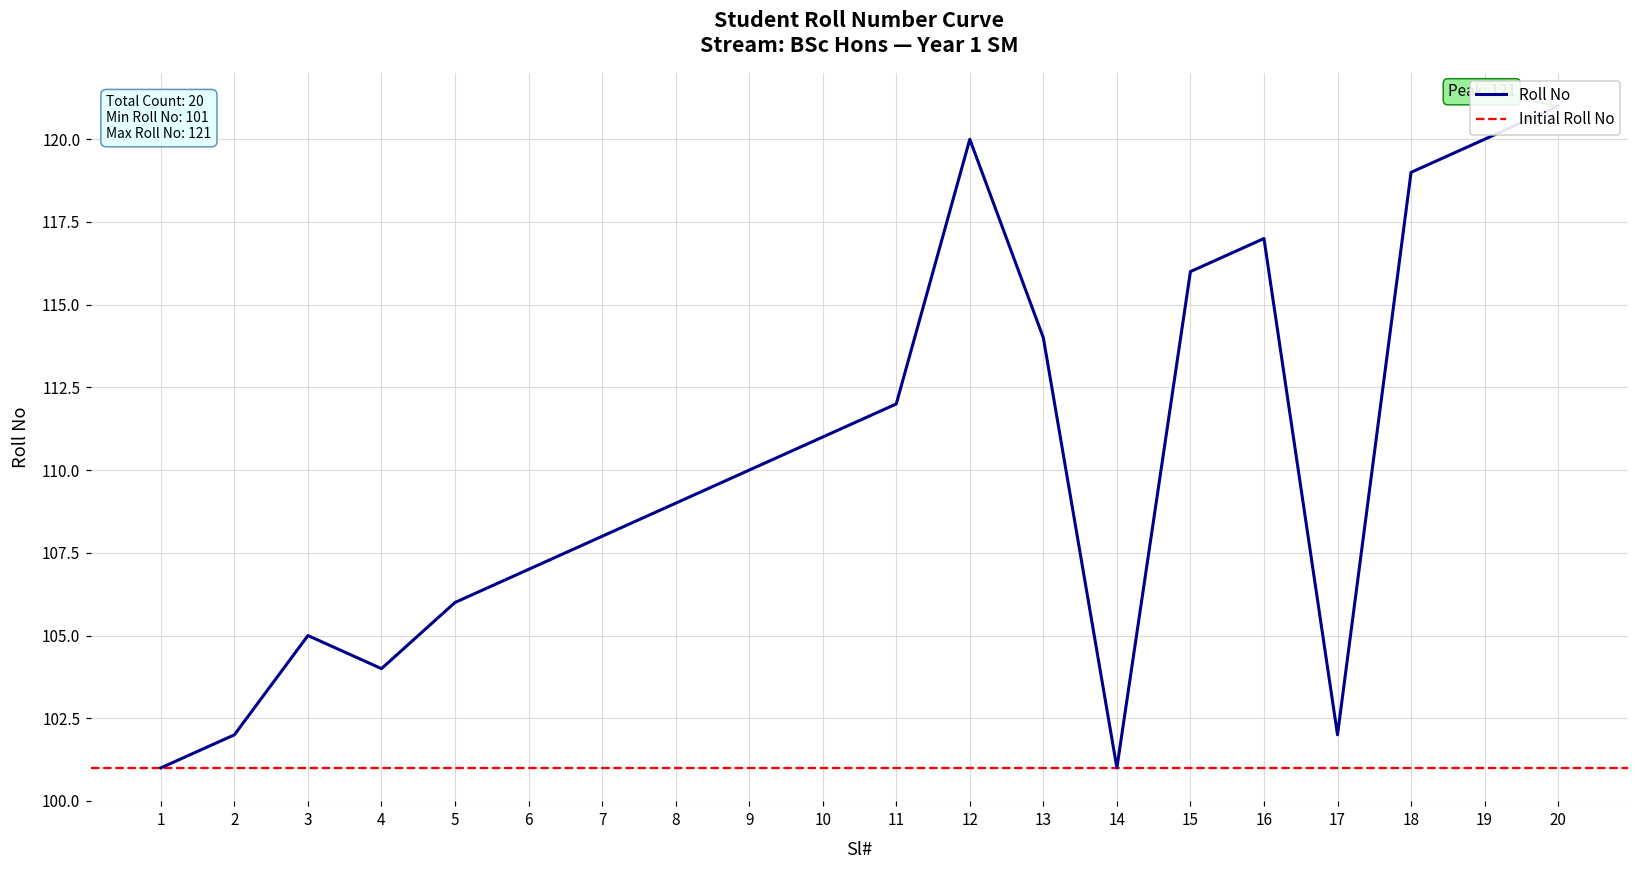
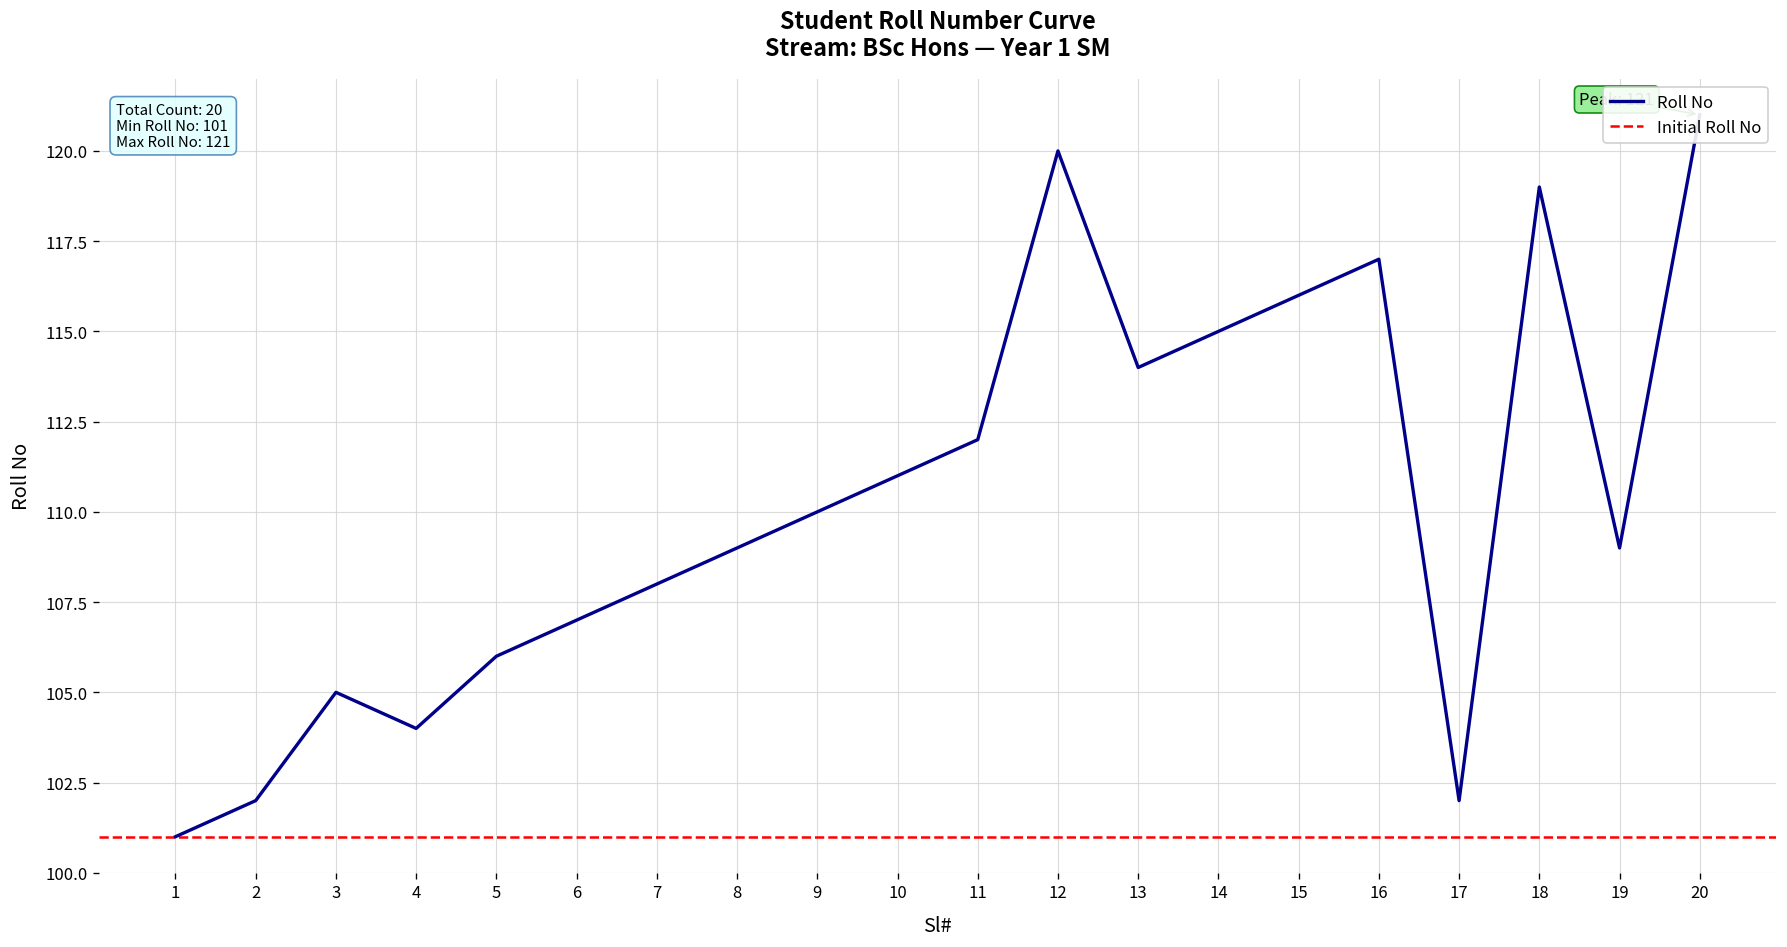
  {
    "1": 101,
    "2": 102,
    "3": 105,
    "4": 104,
    "5": 106,
    "6": 107,
    "7": 108,
    "8": 109,
    "9": 110,
    "10": 111,
    "11": 112,
    "12": 120,
    "13": 114,
-   "14": 101,
+   "14": 115,
    "15": 116,
    "16": 117,
    "17": 102,
    "18": 119,
-   "19": 120
+   "19": 109
  }
